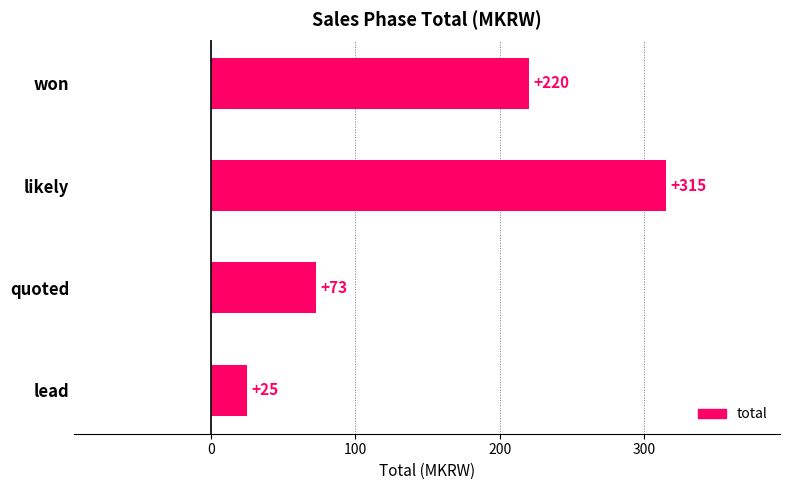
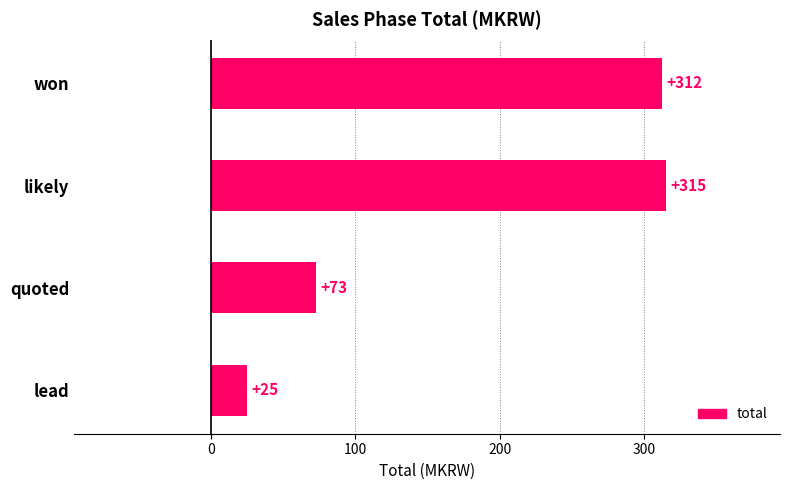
  {
-   "won": "+220",
+   "won": "+312",
    "likely": "+315",
    "quoted": "+73",
    "lead": "+25"
  }
